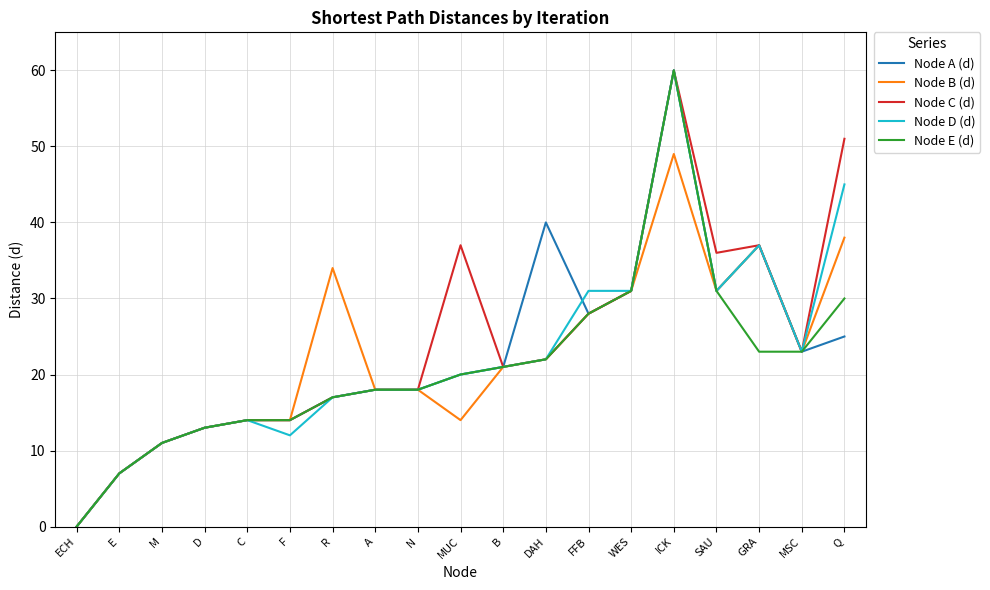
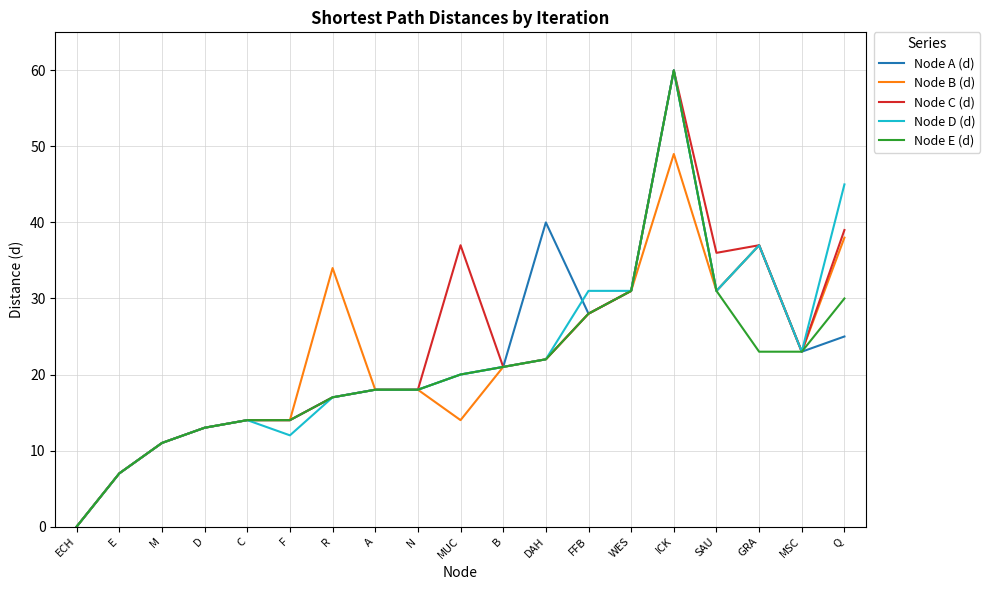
  {
    "Node A (d)": {
      "DAH": 40,
      "Q": 25
    },
    "Node B (d)": {
      "R": 34,
      "MUC": 14,
      "ICK": 49,
      "Q": 38
    },
    "Node C (d)": {
      "MUC": 37,
      "SAU": 36,
-     "Q": 51
+     "Q": 39
    },
    "Node D (d)": {
      "F": 12,
      "FFB": 31,
      "Q": 45
    },
    "Node E (d)": {
      "GRA": 23,
      "Q": 30
    }
  }
